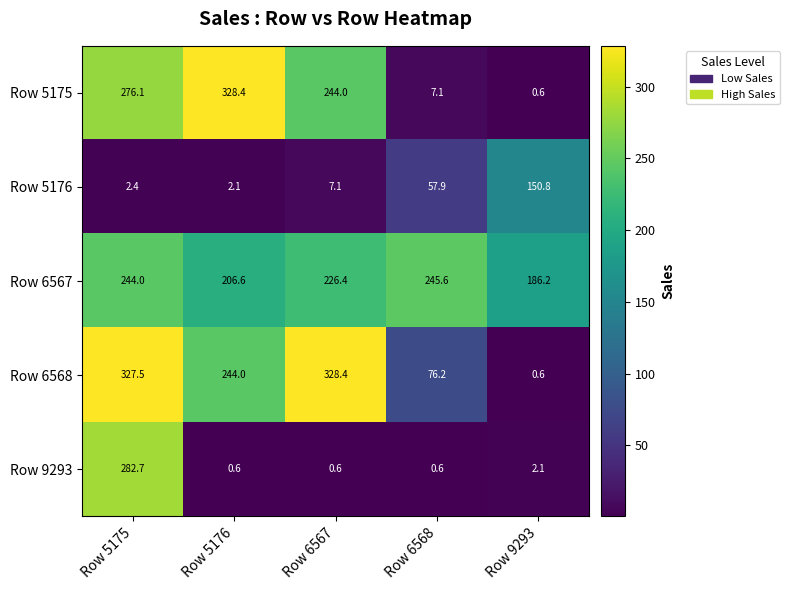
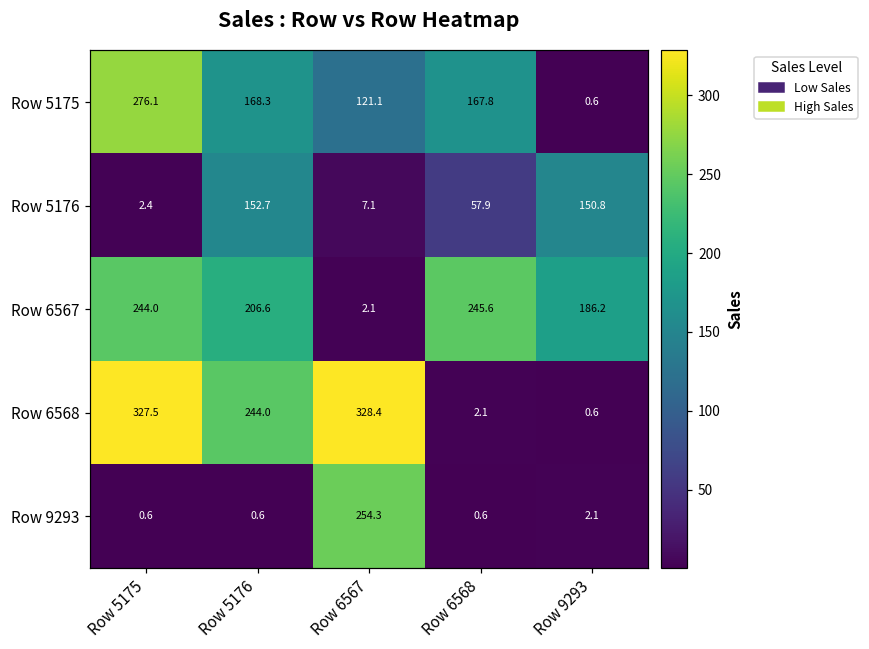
  {
    "Row 5175": {
      "Row 5175": 276.1,
-     "Row 5176": 328.4,
-     "Row 6567": 244.0,
-     "Row 6568": 7.1,
+     "Row 5176": 168.3,
+     "Row 6567": 121.1,
+     "Row 6568": 167.8,
      "Row 9293": 0.6
    },
    "Row 5176": {
      "Row 5175": 2.4,
-     "Row 5176": 2.1,
+     "Row 5176": 152.7,
      "Row 6567": 7.1,
      "Row 6568": 57.9,
      "Row 9293": 150.8
    },
    "Row 6567": {
      "Row 5175": 244.0,
      "Row 5176": 206.6,
-     "Row 6567": 226.4,
+     "Row 6567": 2.1,
      "Row 6568": 245.6,
      "Row 9293": 186.2
    },
    "Row 6568": {
      "Row 5175": 327.5,
      "Row 5176": 244.0,
      "Row 6567": 328.4,
-     "Row 6568": 76.2,
+     "Row 6568": 2.1,
      "Row 9293": 0.6
    },
    "Row 9293": {
-     "Row 5175": 282.7,
+     "Row 5175": 0.6,
      "Row 5176": 0.6,
-     "Row 6567": 0.6,
+     "Row 6567": 254.3,
      "Row 6568": 0.6,
      "Row 9293": 2.1
    }
  }
